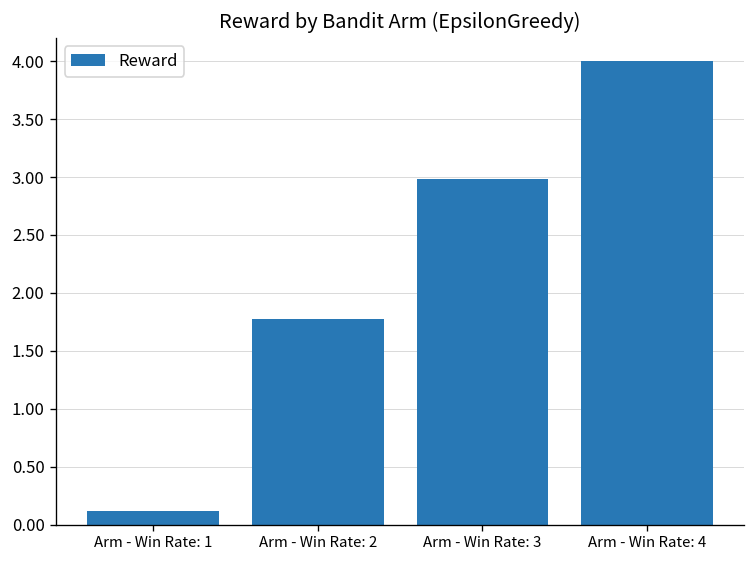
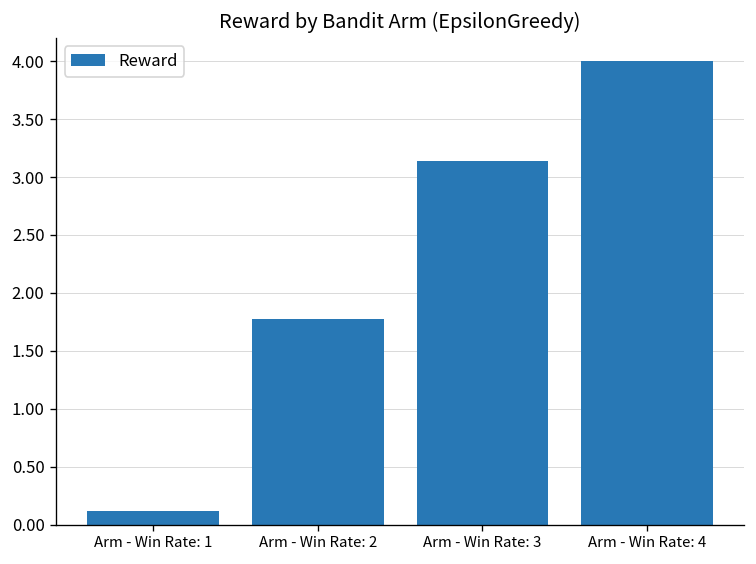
  {
    "Arm - Win Rate: 1": 0.1,
    "Arm - Win Rate: 2": 1.8,
-   "Arm - Win Rate: 3": 3.0,
+   "Arm - Win Rate: 3": 3.1,
    "Arm - Win Rate: 4": 4.0
  }
